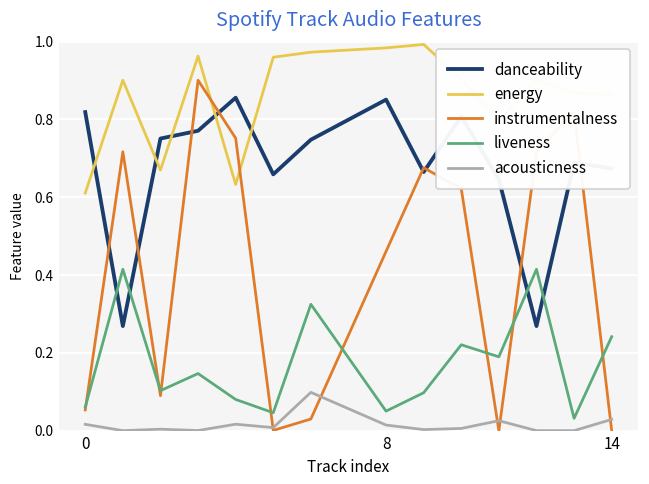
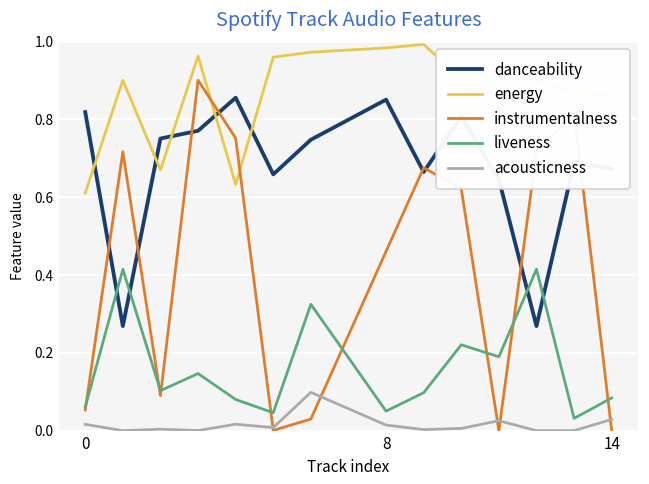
  {
    "danceability": {
      "0": 0.82,
      "8": 0.85
    },
    "energy": {
      "0": 0.61,
      "8": 0.98
    },
    "instrumentalness": {
      "0": 0.05,
      "8": 0.46,
      "14": 0.00
    },
    "liveness": {
      "0": 0.06,
      "8": 0.05,
-     "14": 0.24
+     "14": 0.08
    },
    "acousticness": {
      "0": 0.02,
      "8": 0.01,
      "14": 0.03
    }
  }
